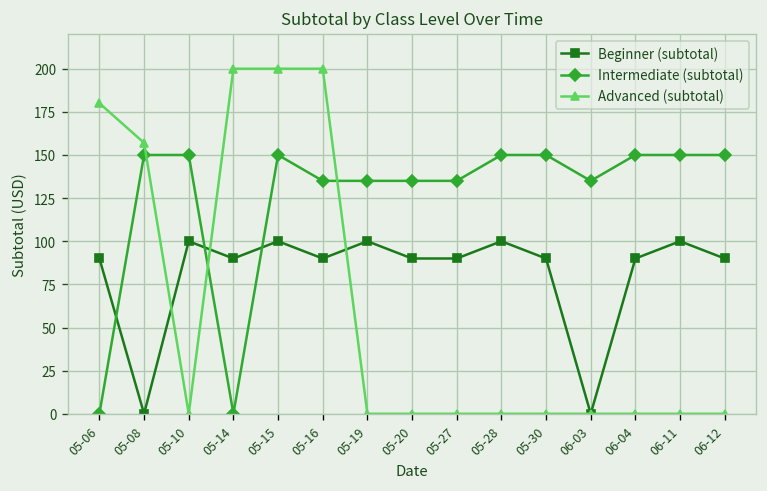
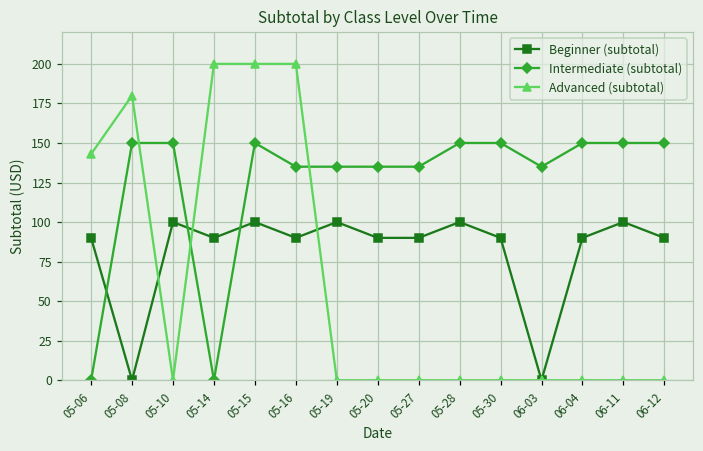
  {
    "Advanced (subtotal)": {
-     "05-06": 180,
-     "05-08": 157,
+     "05-06": 143,
+     "05-08": 180,
      "05-10": 0,
      "05-14": 200,
      "05-15": 200,
      "05-16": 200,
      "05-19": 0,
      "05-20": 0,
      "05-27": 0,
      "05-28": 0,
      "05-30": 0,
      "06-04": 0,
      "06-11": 0,
      "06-12": 0
    }
  }
